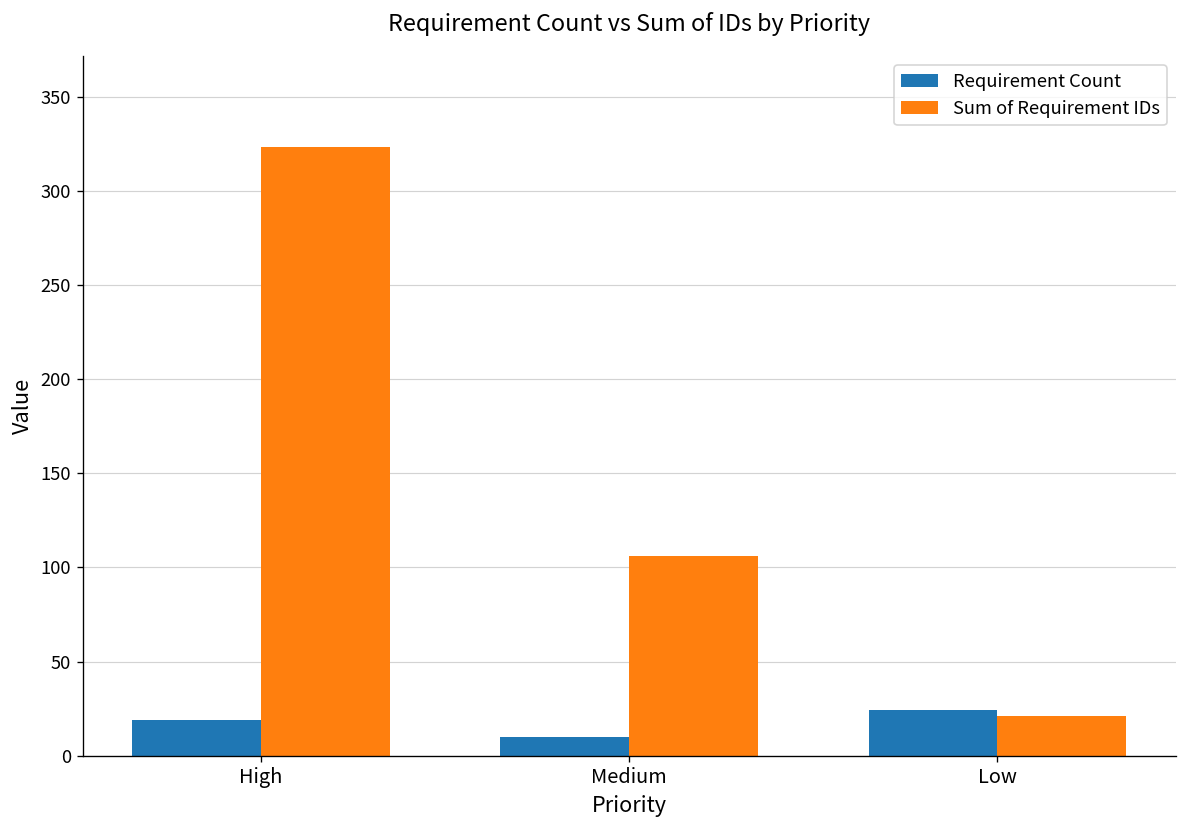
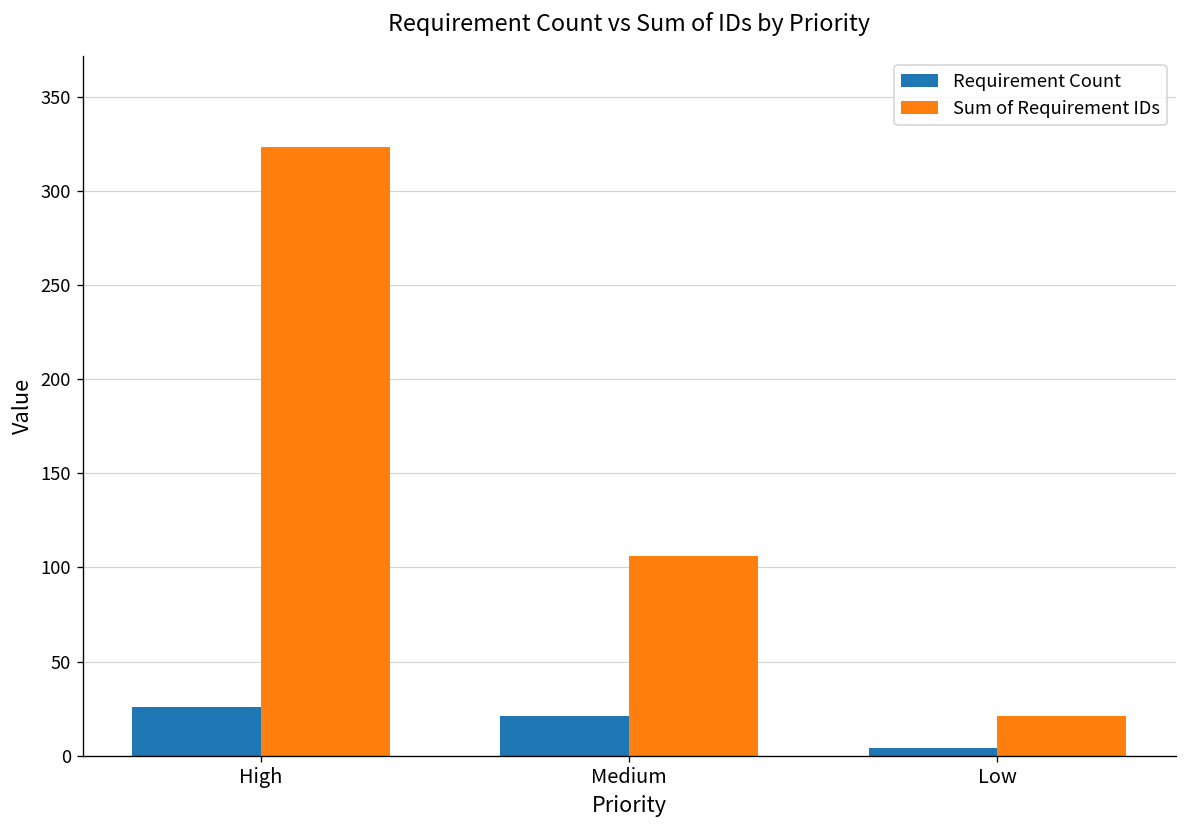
  {
    "Requirement Count": {
-     "High": 19,
-     "Medium": 10,
-     "Low": 24
+     "High": 26,
+     "Medium": 21,
+     "Low": 4
    },
    "Sum of Requirement IDs": {
      "High": 323,
      "Medium": 106,
      "Low": 21
    }
  }
